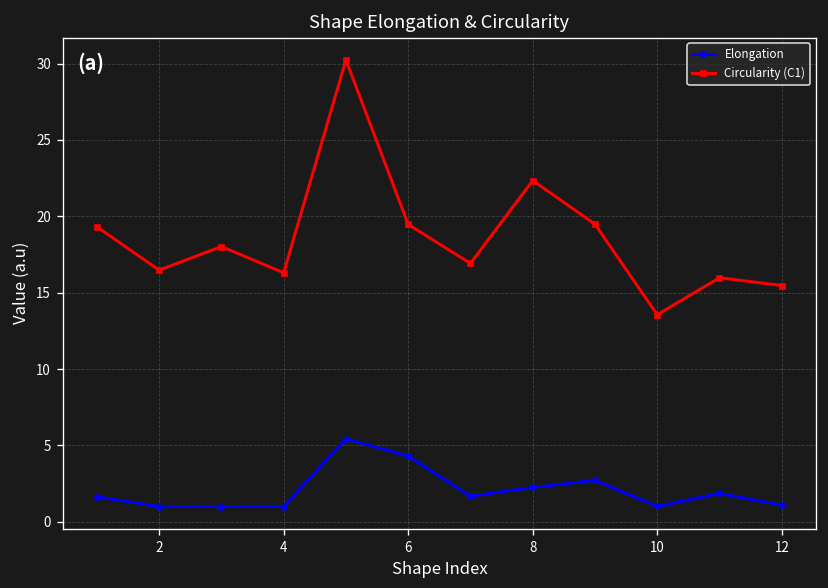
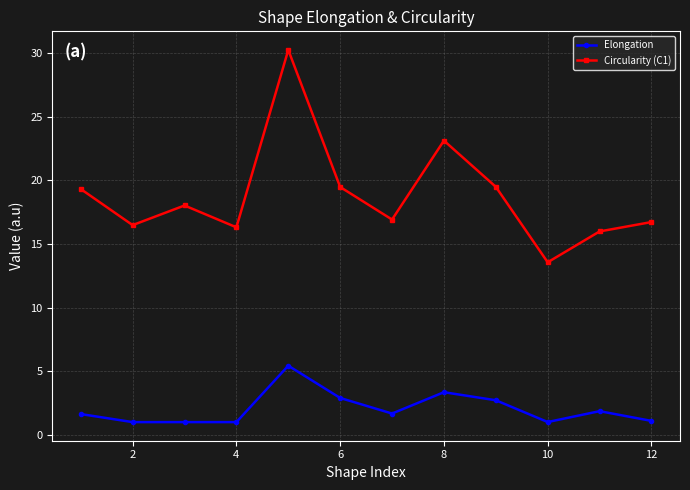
  {
    "Elongation": {
      "2": 1.0,
      "4": 1.0,
-     "6": 4.3,
-     "8": 2.3,
+     "6": 2.9,
+     "8": 3.3,
      "10": 1.0,
      "12": 1.1
    },
    "Circularity (C1)": {
      "2": 16.5,
      "4": 16.3,
      "6": 19.5,
-     "8": 22.3,
+     "8": 23.1,
      "10": 13.6,
-     "12": 15.5
+     "12": 16.7
    }
  }
